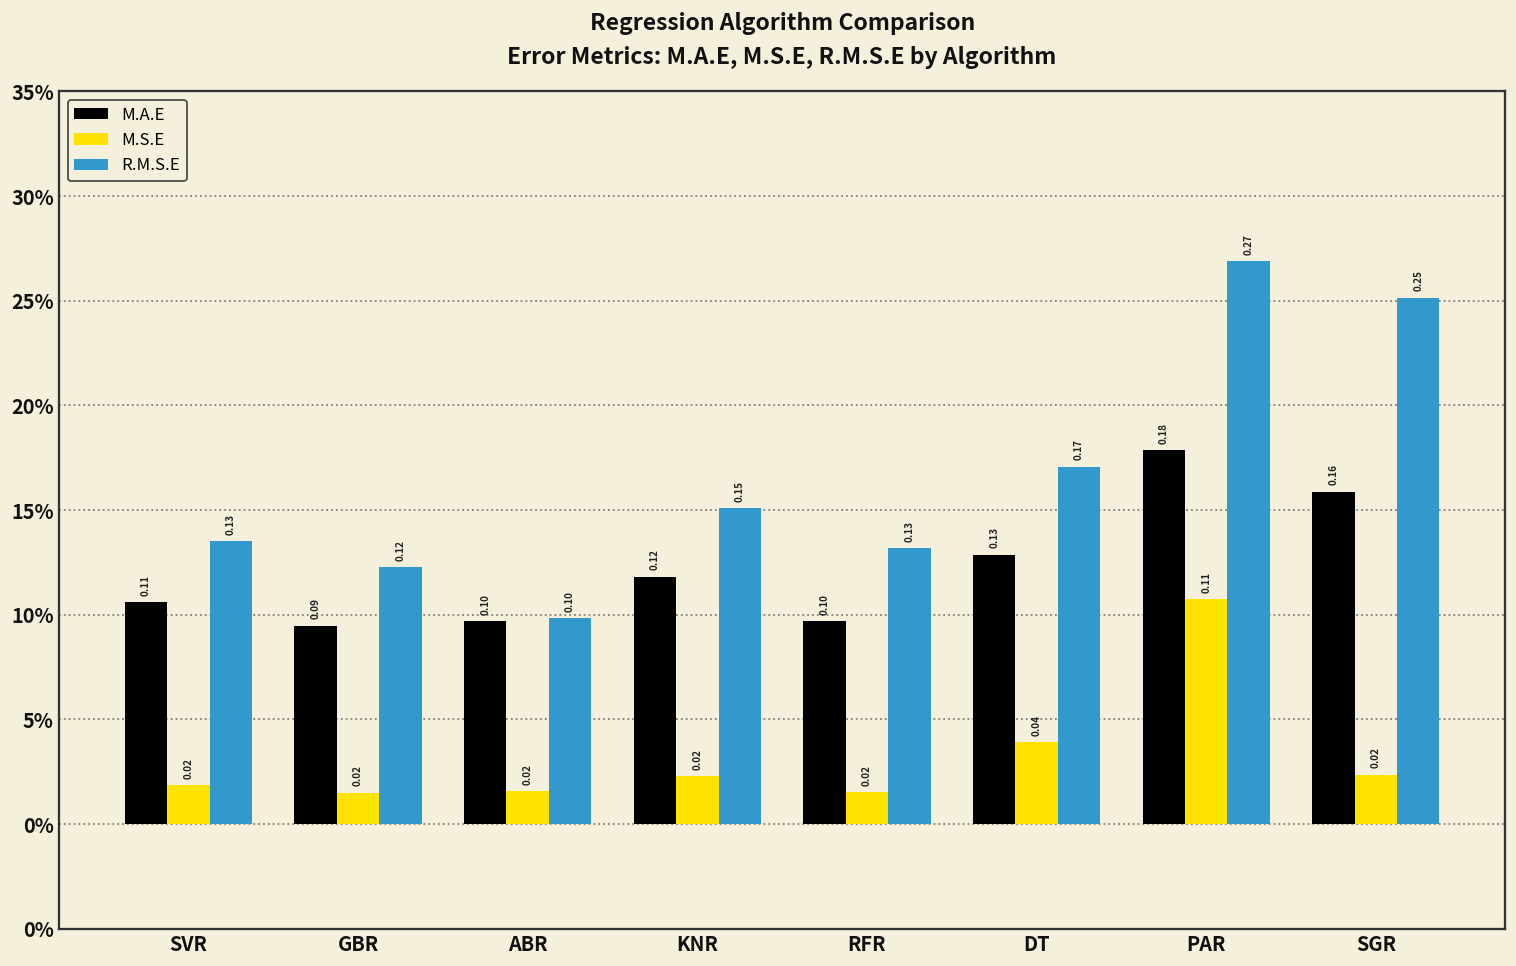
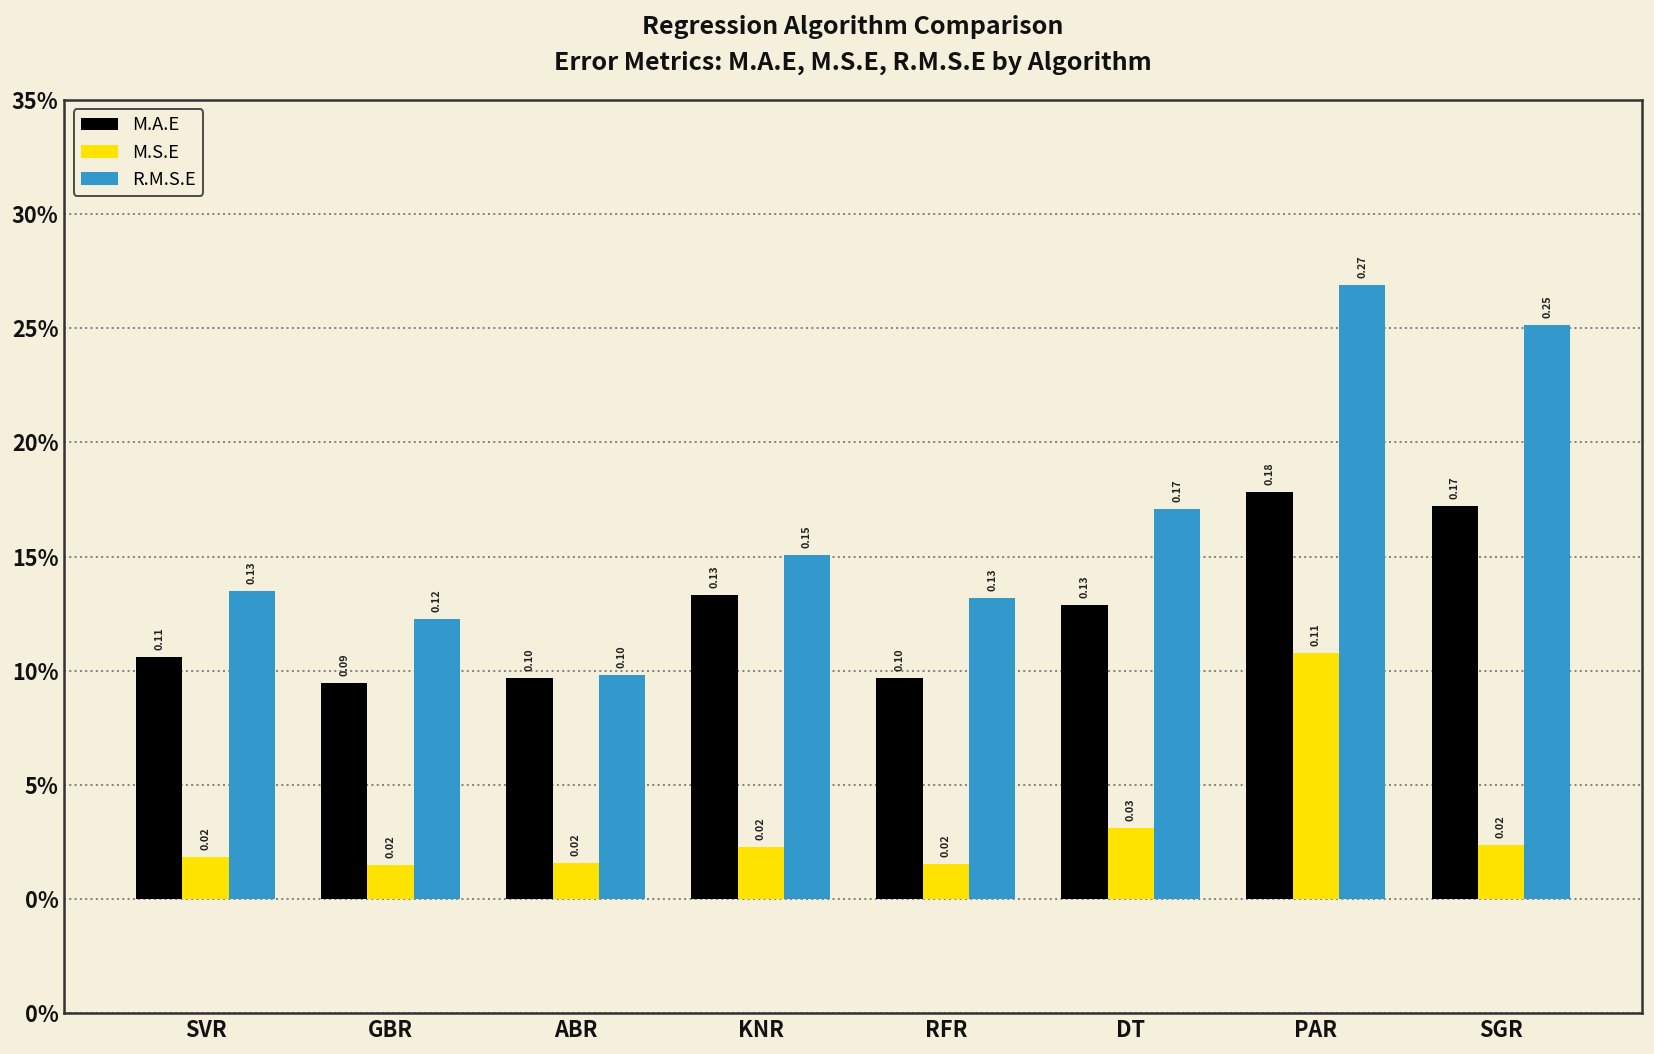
  {
    "M.A.E": {
      "SVR": 0.11,
      "GBR": 0.09,
      "ABR": 0.10,
-     "KNR": 0.12,
+     "KNR": 0.13,
      "RFR": 0.10,
      "DT": 0.13,
      "PAR": 0.18,
-     "SGR": 0.16
+     "SGR": 0.17
    },
    "M.S.E": {
      "SVR": 0.02,
      "GBR": 0.02,
      "ABR": 0.02,
      "KNR": 0.02,
      "RFR": 0.02,
-     "DT": 0.04,
+     "DT": 0.03,
      "PAR": 0.11,
      "SGR": 0.02
    },
    "R.M.S.E": {
      "SVR": 0.13,
      "GBR": 0.12,
      "ABR": 0.10,
      "KNR": 0.15,
      "RFR": 0.13,
      "DT": 0.17,
      "PAR": 0.27,
      "SGR": 0.25
    }
  }
